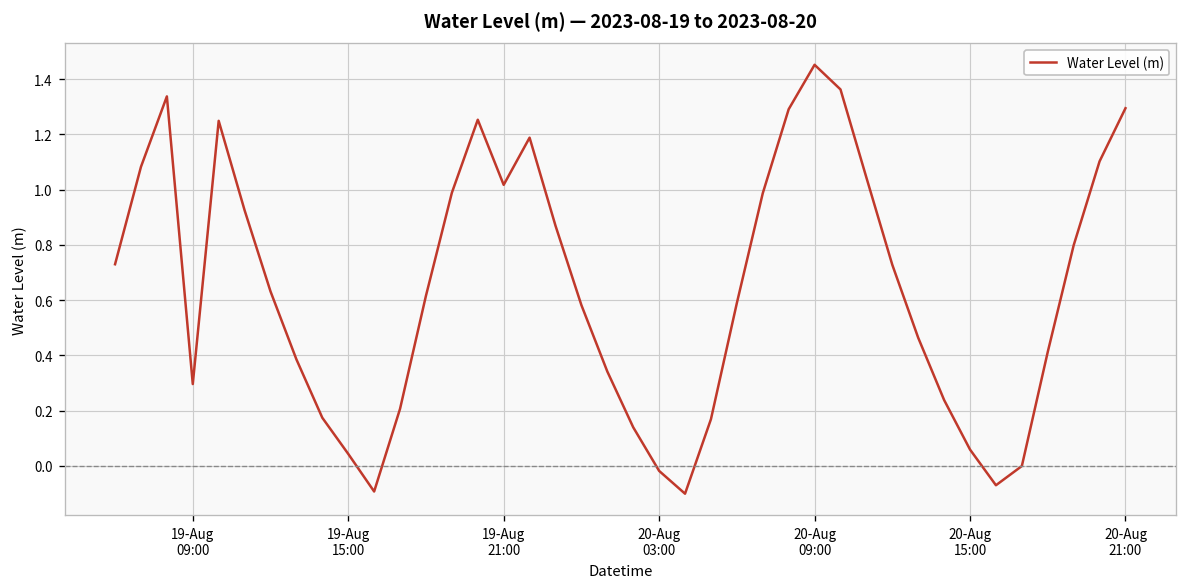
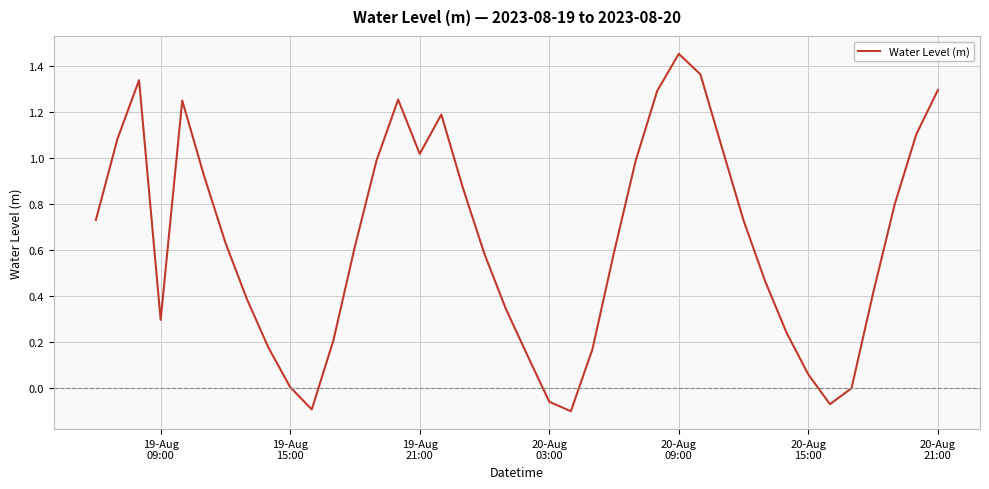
  {
    "19-Aug 09:00": 0.30,
-   "19-Aug 15:00": 0.04,
+   "19-Aug 15:00": 0.00,
    "19-Aug 21:00": 1.02,
-   "20-Aug 03:00": -0.02,
+   "20-Aug 03:00": -0.06,
    "20-Aug 09:00": 1.45,
    "20-Aug 15:00": 0.06,
    "20-Aug 21:00": 1.30
  }
